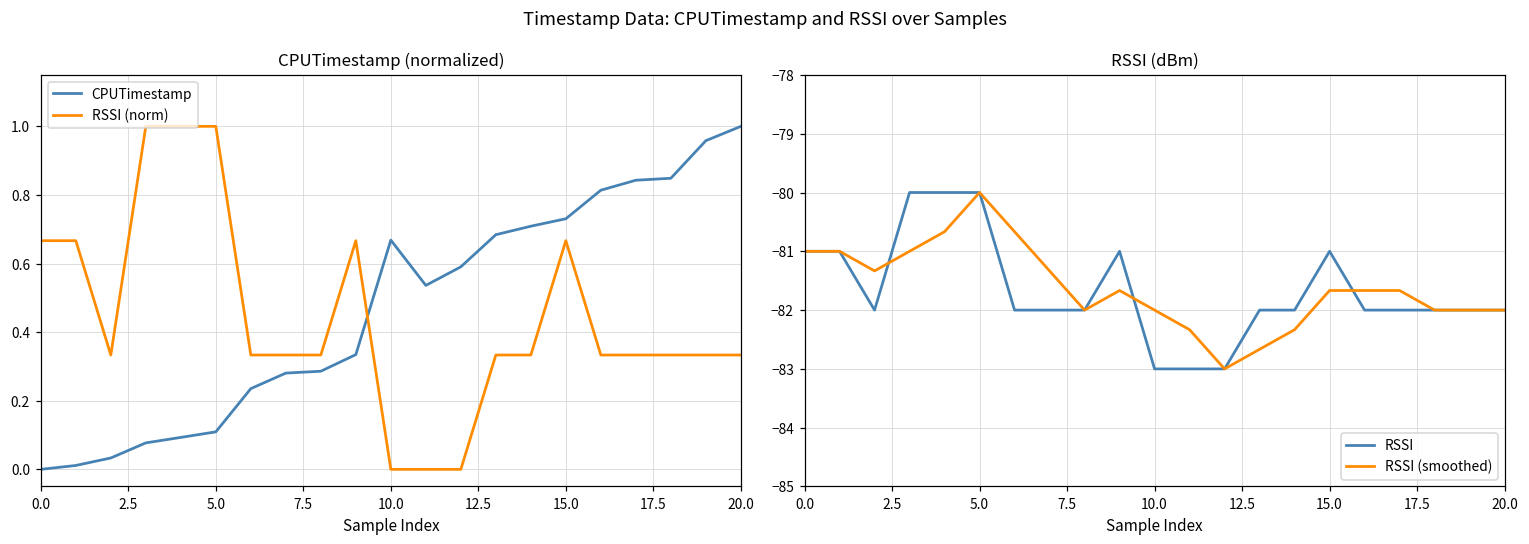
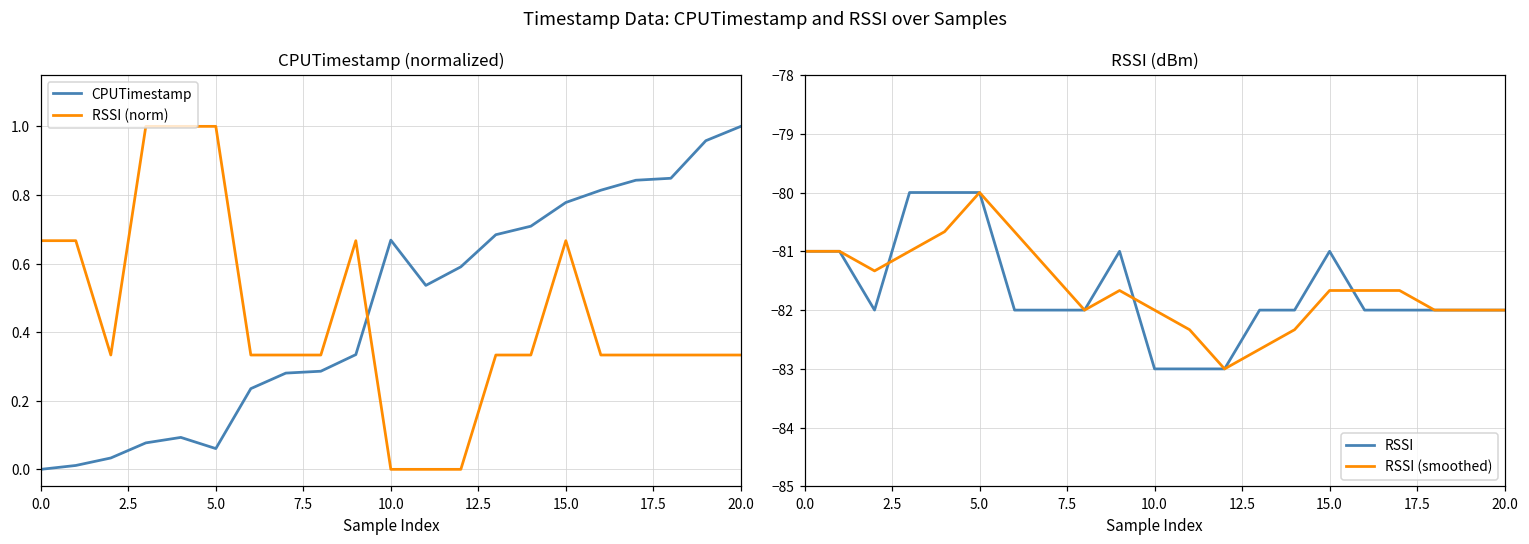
  {
    "CPUTimestamp (normalized)": {
      "CPUTimestamp": {
        "0.0": 0.00,
-       "5.0": 0.11,
+       "5.0": 0.06,
        "10.0": 0.67,
-       "15.0": 0.73,
+       "15.0": 0.78,
        "20.0": 1.00
      },
      "RSSI (norm)": {
        "0.0": 0.67,
        "5.0": 1.00,
        "10.0": 0.00,
        "15.0": 0.67,
        "20.0": 0.33
      }
    },
    "RSSI (dBm)": {
      "RSSI": {
        "10.0": -83.0,
        "15.0": -81.0
      },
      "RSSI (smoothed)": {
        "10.0": -82.0,
        "15.0": -81.7
      }
    }
  }
